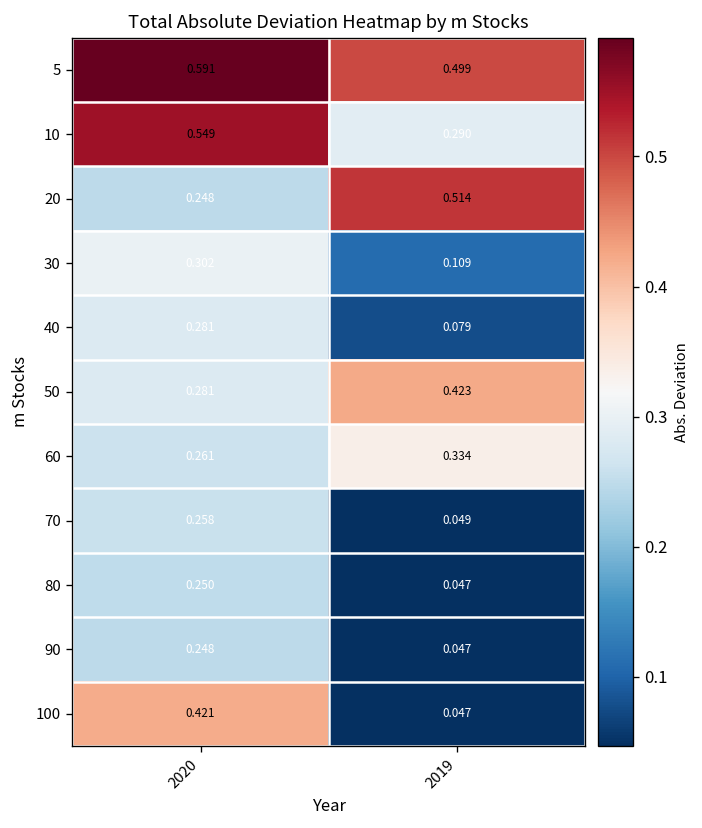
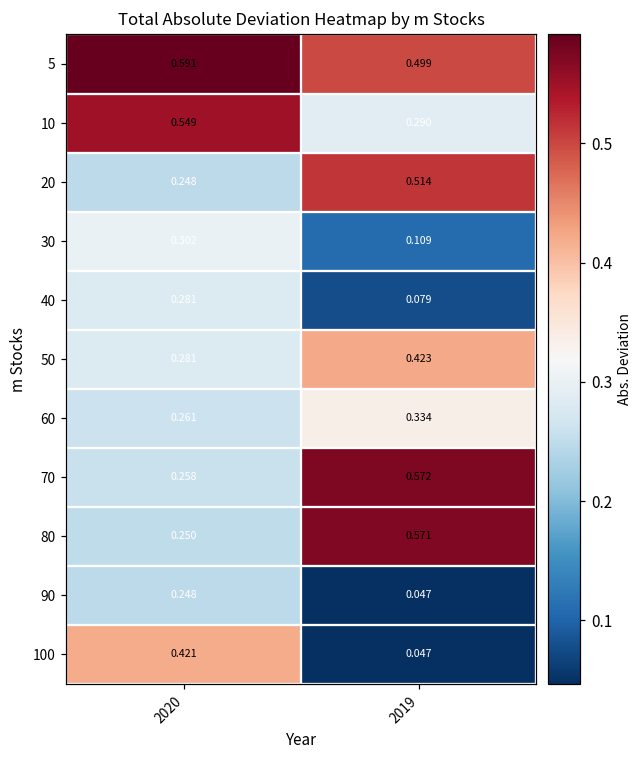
  {
    "5": {
      "2020": 0.591,
      "2019": 0.499
    },
    "10": {
      "2020": 0.549
    },
    "20": {
      "2020": 0.248,
      "2019": 0.514
    },
    "30": {
      "2019": 0.109
    },
    "40": {
      "2019": 0.079
    },
    "50": {
      "2019": 0.423
    },
    "60": {
      "2020": 0.261,
      "2019": 0.334
    },
    "70": {
      "2020": 0.258,
-     "2019": 0.049
+     "2019": 0.572
    },
    "80": {
      "2020": 0.250,
-     "2019": 0.047
+     "2019": 0.571
    },
    "90": {
      "2020": 0.248,
      "2019": 0.047
    },
    "100": {
      "2020": 0.421,
      "2019": 0.047
    }
  }
